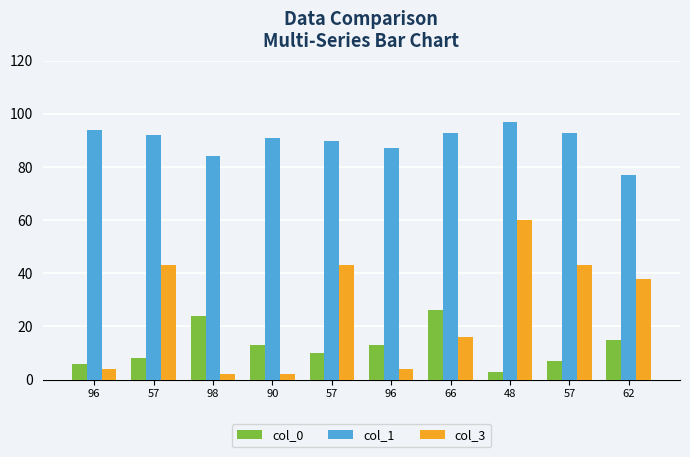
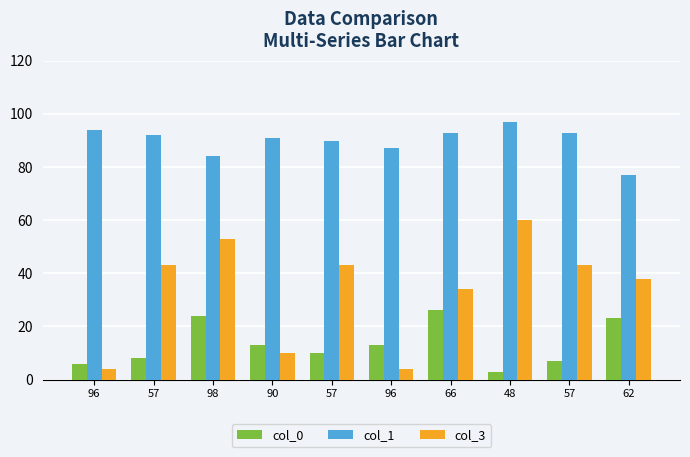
  {
    "col_0": {
      "98": 24,
      "90": 13,
      "66": 26,
      "48": 3,
-     "62": 15
+     "62": 23
    },
    "col_1": {
      "98": 84,
      "90": 91,
      "66": 93,
      "48": 97,
      "62": 77
    },
    "col_3": {
-     "98": 2,
-     "90": 2,
-     "66": 16,
+     "98": 53,
+     "90": 10,
+     "66": 34,
      "48": 60,
      "62": 38
    }
  }
